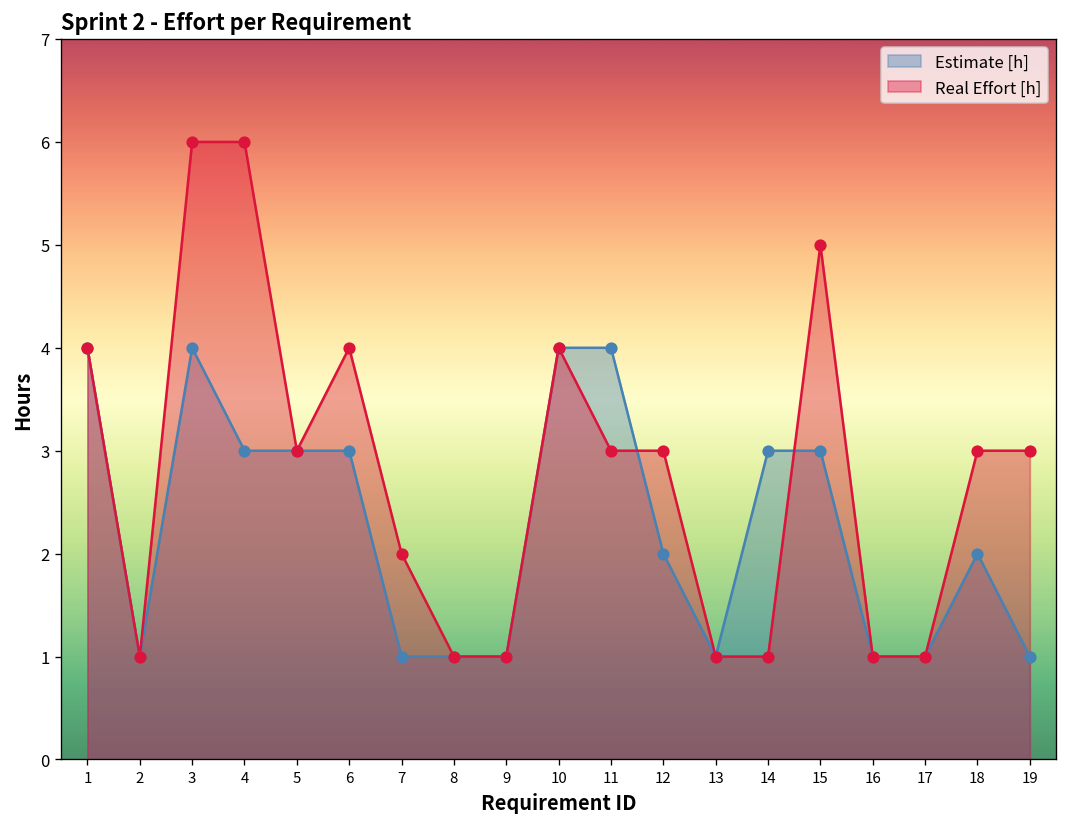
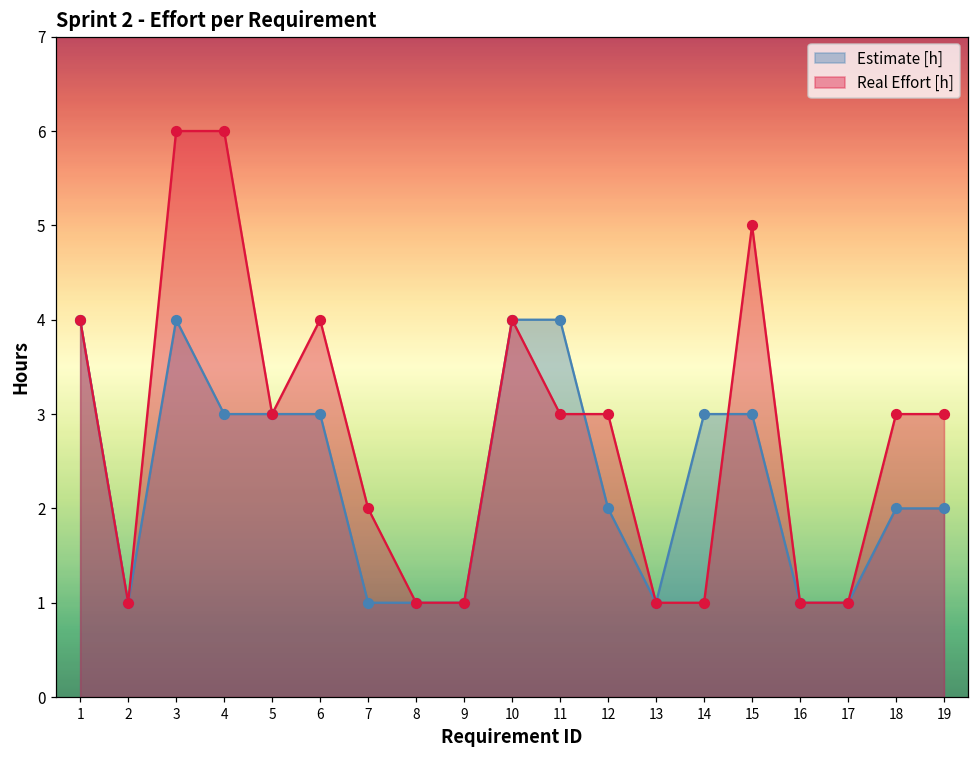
  {
    "Estimate [h]": {
      "3": 4,
      "4": 3,
      "6": 3,
      "7": 1,
      "11": 4,
      "12": 2,
      "14": 3,
      "15": 3,
      "18": 2,
-     "19": 1
+     "19": 2
    },
    "Real Effort [h]": {
      "3": 6,
      "4": 6,
      "6": 4,
      "7": 2,
      "11": 3,
      "12": 3,
      "14": 1,
      "15": 5,
      "18": 3,
      "19": 3
    }
  }
